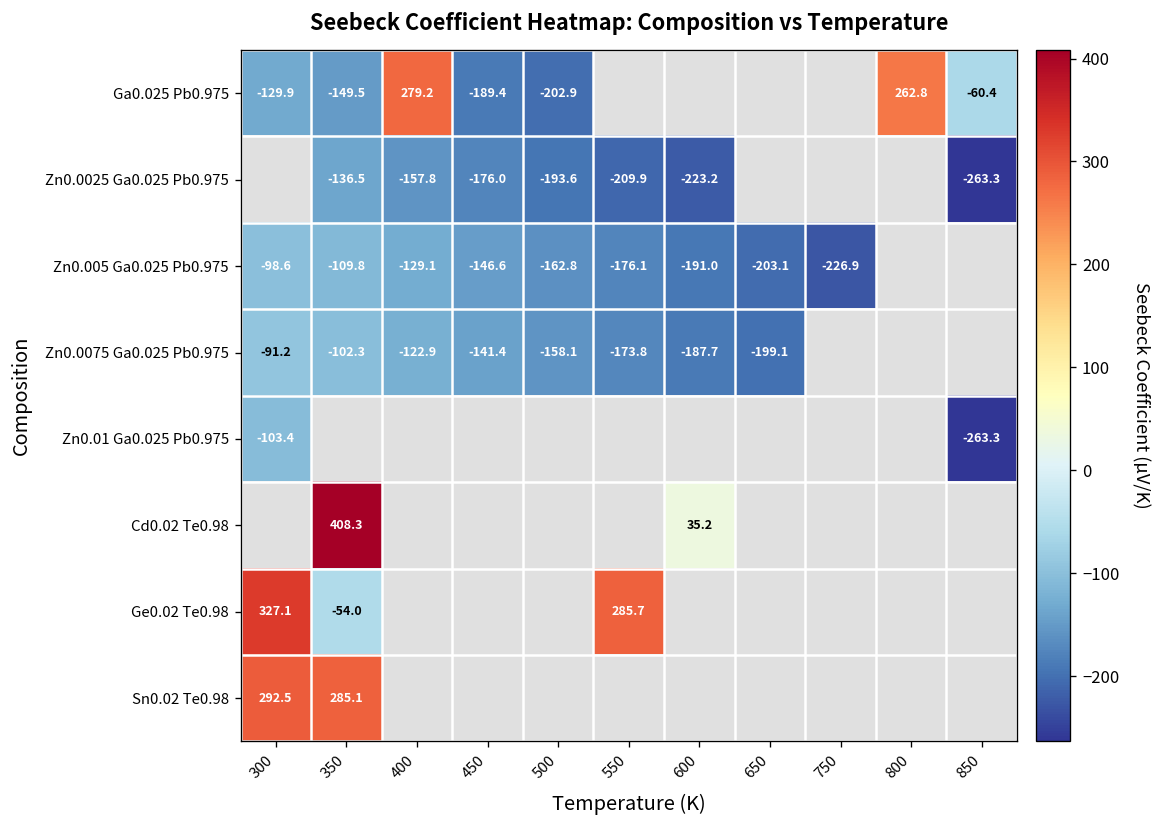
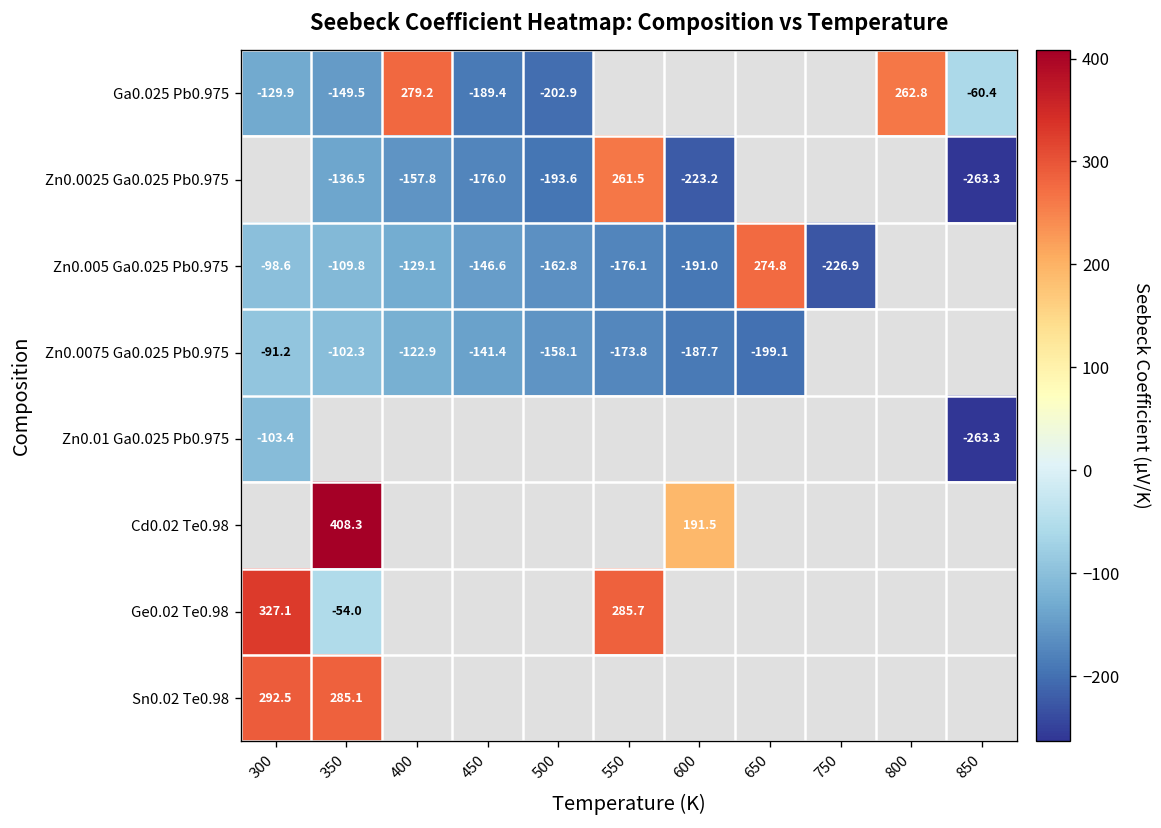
  {
    "Ga0.025 Pb0.975": {
      "300": -129.9,
      "350": -149.5,
      "400": 279.2,
      "450": -189.4,
      "500": -202.9,
      "800": 262.8,
      "850": -60.4
    },
    "Zn0.0025 Ga0.025 Pb0.975": {
      "350": -136.5,
      "400": -157.8,
      "450": -176.0,
      "500": -193.6,
-     "550": -209.9,
+     "550": 261.5,
      "600": -223.2,
      "850": -263.3
    },
    "Zn0.005 Ga0.025 Pb0.975": {
      "300": -98.6,
      "350": -109.8,
      "400": -129.1,
      "450": -146.6,
      "500": -162.8,
      "550": -176.1,
      "600": -191.0,
-     "650": -203.1,
+     "650": 274.8,
      "750": -226.9
    },
    "Zn0.0075 Ga0.025 Pb0.975": {
      "300": -91.2,
      "350": -102.3,
      "400": -122.9,
      "450": -141.4,
      "500": -158.1,
      "550": -173.8,
      "600": -187.7,
      "650": -199.1
    },
    "Zn0.01 Ga0.025 Pb0.975": {
      "300": -103.4,
      "850": -263.3
    },
    "Cd0.02 Te0.98": {
      "350": 408.3,
-     "600": 35.2
+     "600": 191.5
    },
    "Ge0.02 Te0.98": {
      "300": 327.1,
      "350": -54.0,
      "550": 285.7
    },
    "Sn0.02 Te0.98": {
      "300": 292.5,
      "350": 285.1
    }
  }
